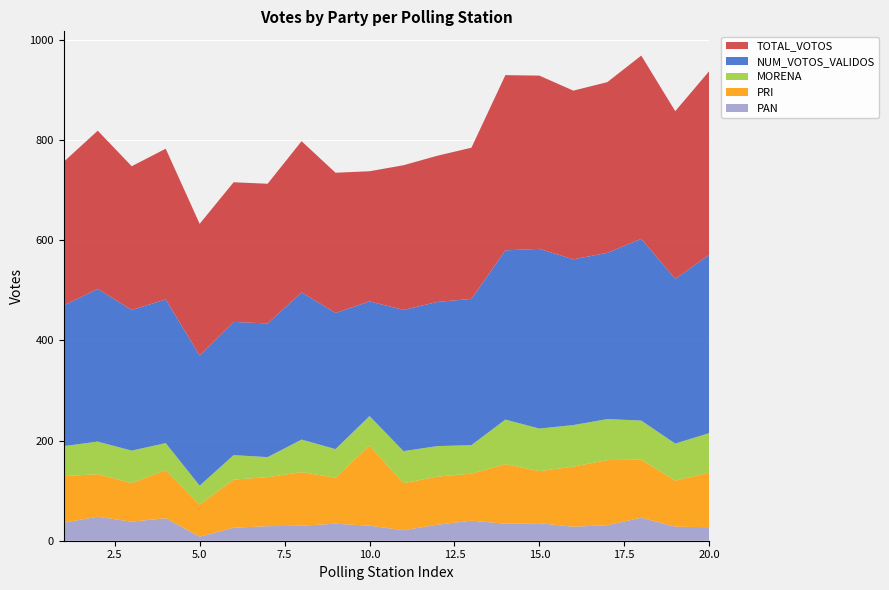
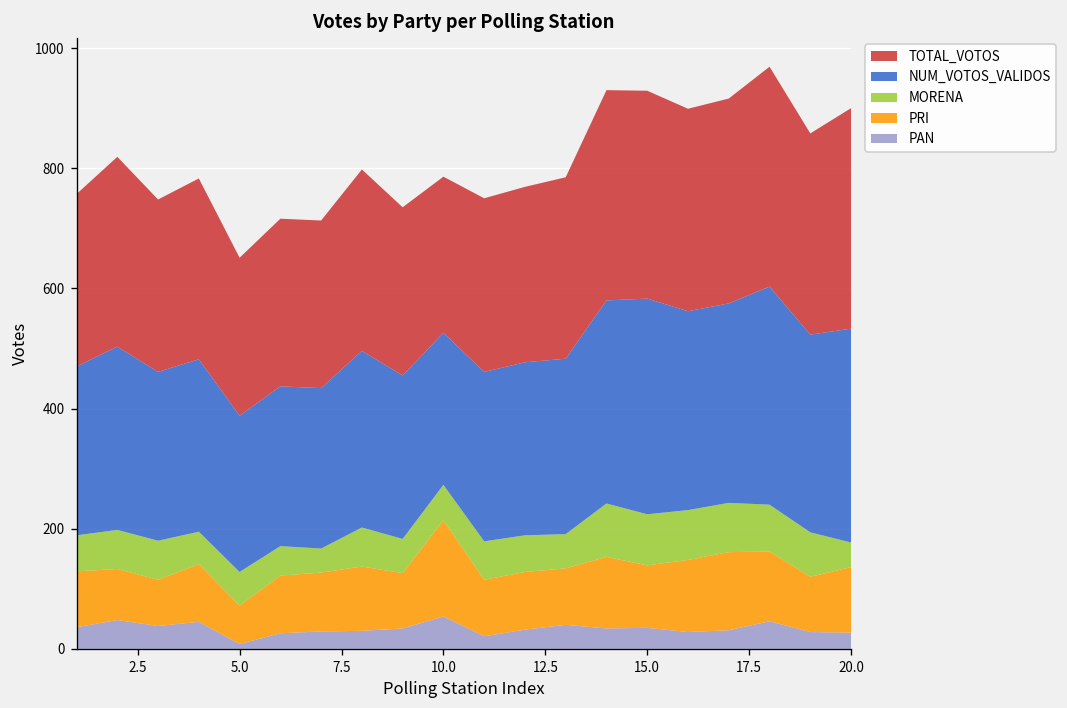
  {
    "PAN": {
      "5.0": 10,
-     "10.0": 30,
+     "10.0": 50,
      "15.0": 40,
      "20.0": 30
    },
    "PRI": {
      "5.0": 60,
      "10.0": 160,
      "15.0": 100,
      "20.0": 110
    },
    "MORENA": {
-     "5.0": 40,
+     "5.0": 60,
      "10.0": 60,
      "15.0": 90,
-     "20.0": 80
+     "20.0": 40
    },
    "NUM_VOTOS_VALIDOS": {
      "5.0": 260,
-     "10.0": 230,
+     "10.0": 250,
      "15.0": 360,
      "20.0": 360
    },
    "TOTAL_VOTOS": {
      "5.0": 260,
      "10.0": 260,
      "15.0": 350,
      "20.0": 370
    }
  }
